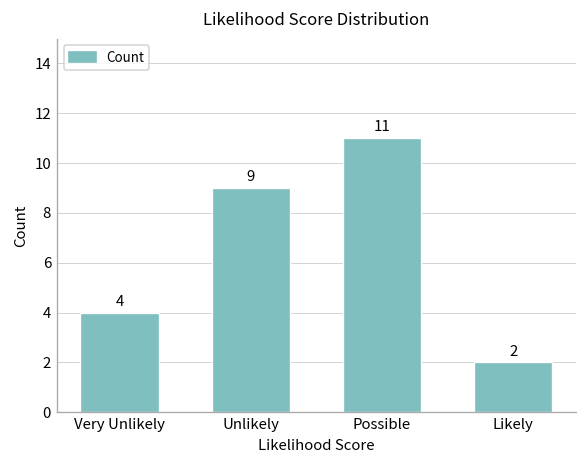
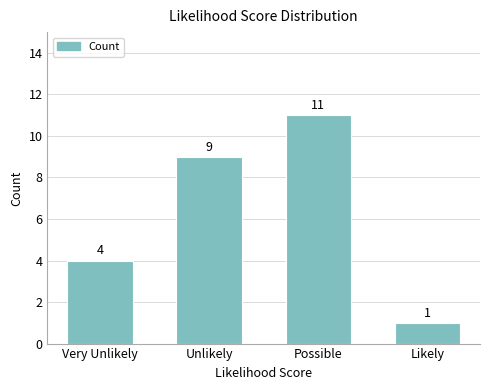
  {
    "Very Unlikely": 4,
    "Unlikely": 9,
    "Possible": 11,
-   "Likely": 2
+   "Likely": 1
  }
